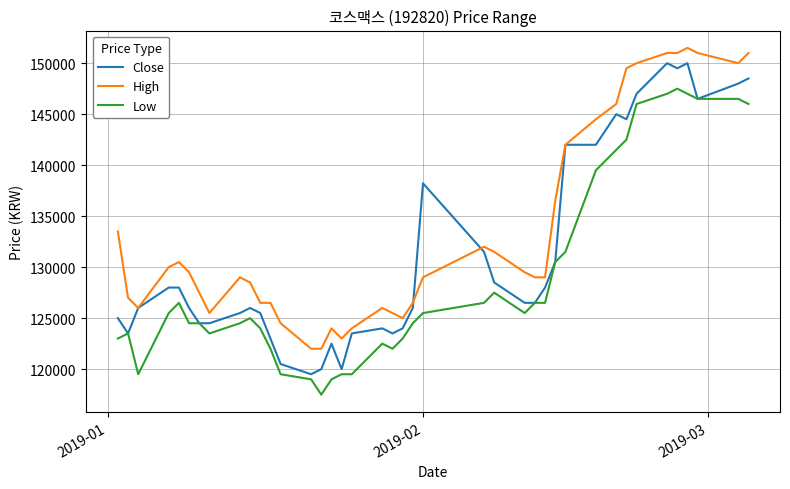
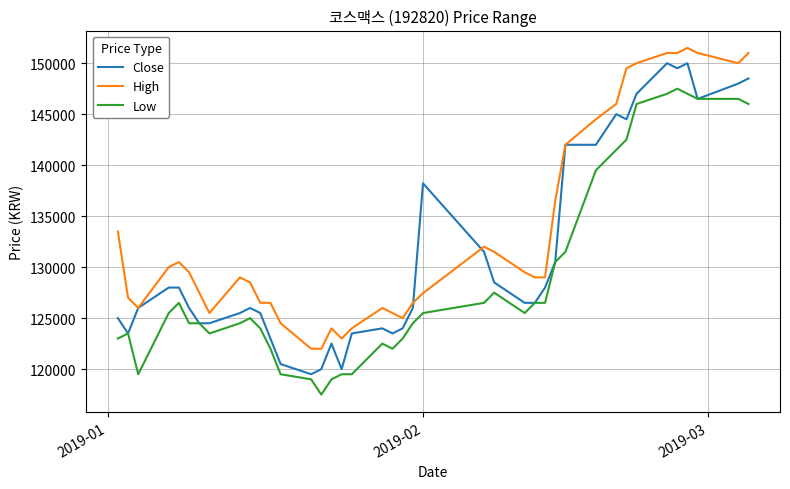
  {
    "Close": {
      "2019-02": 138200
    },
    "High": {
-     "2019-02": 129000
+     "2019-02": 127400
    },
    "Low": {
      "2019-02": 125500
    }
  }
